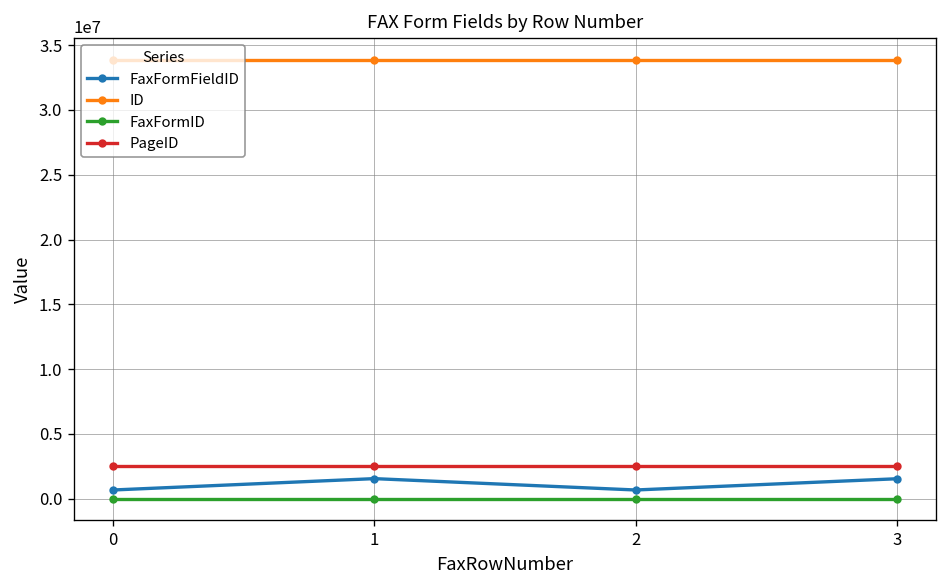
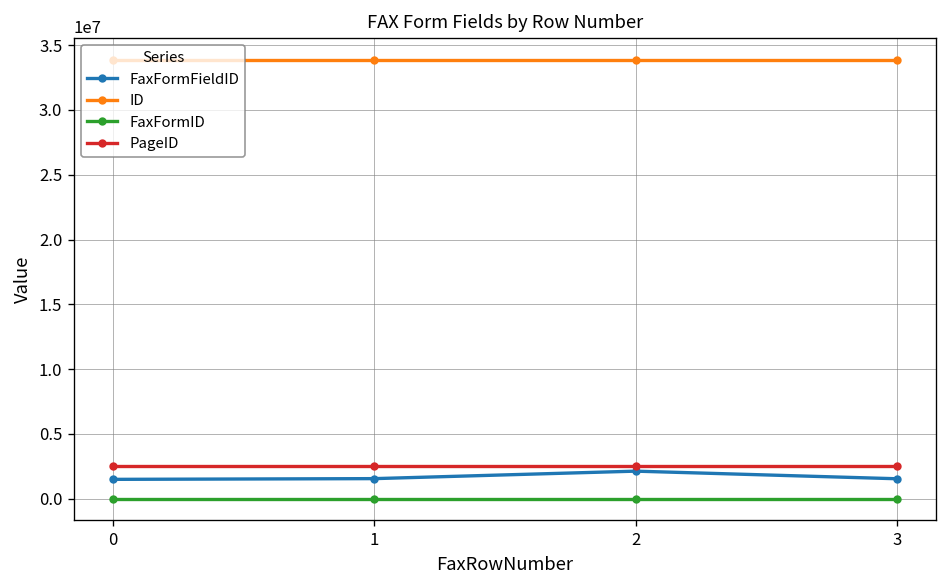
  {
    "FaxFormFieldID": {
-     "0": 700000,
+     "0": 1500000,
      "1": 1600000,
-     "2": 700000,
+     "2": 2100000,
      "3": 1500000
    },
    "ID": {
      "1": 33900000,
      "2": 33900000,
      "3": 33900000
    },
    "FaxFormID": {
      "0": 0,
      "1": 0,
      "2": 0,
      "3": 0
    },
    "PageID": {
      "0": 2500000,
      "1": 2500000,
      "2": 2500000,
      "3": 2500000
    }
  }
